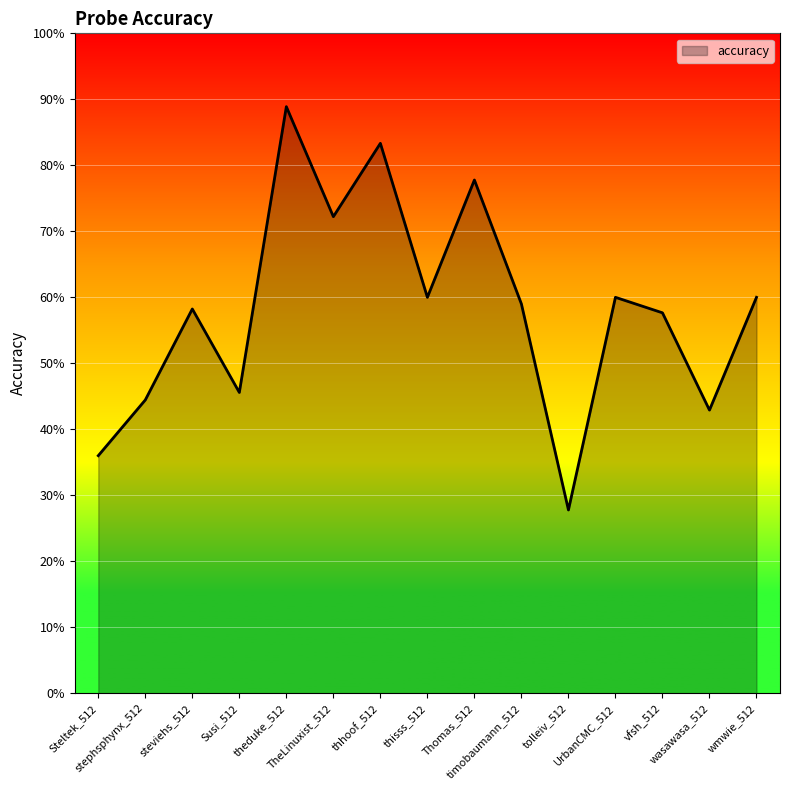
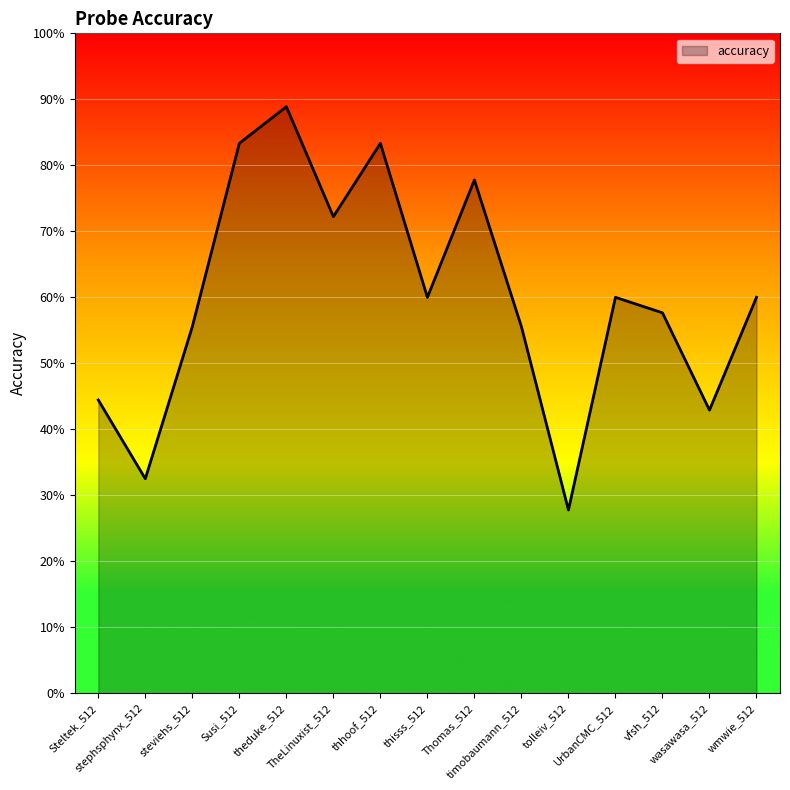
  {
-   "Steltek_512": "36%",
-   "stephsphynx_512": "44%",
-   "steviehs_512": "58%",
-   "Susi_512": "46%",
+   "Steltek_512": "44%",
+   "stephsphynx_512": "33%",
+   "steviehs_512": "56%",
+   "Susi_512": "83%",
    "theduke_512": "89%",
    "TheLinuxist_512": "72%",
    "thhoof_512": "83%",
    "thisss_512": "60%",
    "Thomas_512": "78%",
-   "timobaumann_512": "59%",
+   "timobaumann_512": "56%",
    "tolleiv_512": "28%",
    "UrbanCMC_512": "60%",
    "vfsh_512": "58%",
    "wasawasa_512": "43%",
    "wmwie_512": "60%"
  }
